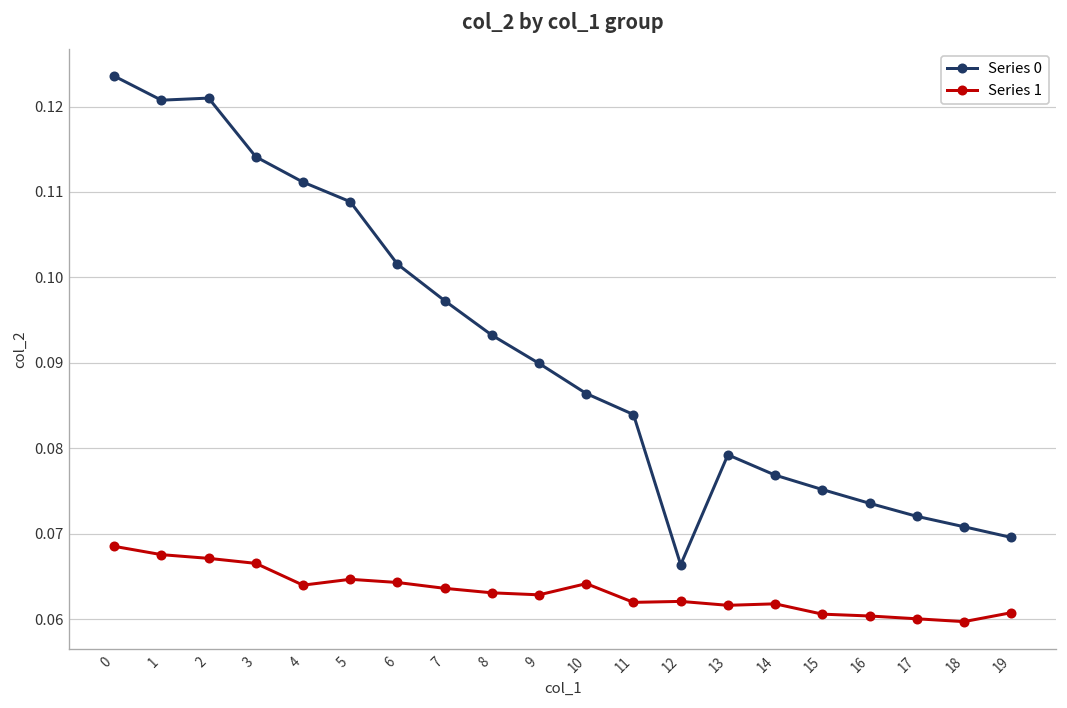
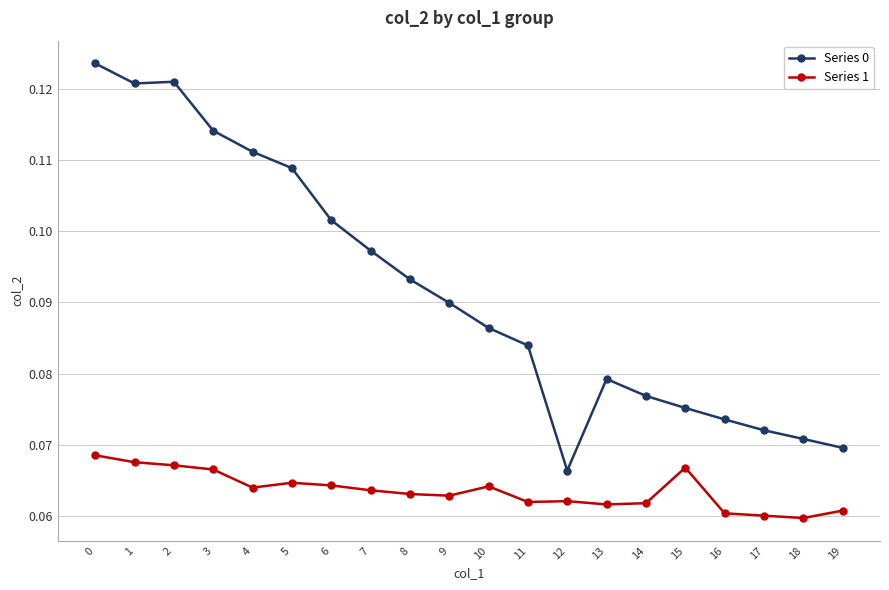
  {
    "Series 0": {
      "0": 0.124,
      "1": 0.121,
      "2": 0.121,
      "3": 0.114,
      "4": 0.111,
      "5": 0.109,
      "6": 0.102,
      "7": 0.097,
      "8": 0.093,
      "9": 0.090,
      "10": 0.086,
      "11": 0.084,
      "12": 0.066,
      "13": 0.079,
      "14": 0.077,
      "15": 0.075,
      "16": 0.074,
      "17": 0.072,
      "18": 0.071,
      "19": 0.070
    },
    "Series 1": {
      "0": 0.069,
      "1": 0.068,
      "2": 0.067,
      "3": 0.067,
      "4": 0.064,
      "5": 0.065,
      "6": 0.064,
      "7": 0.064,
      "8": 0.063,
      "9": 0.063,
      "10": 0.064,
      "11": 0.062,
      "12": 0.062,
      "13": 0.062,
      "14": 0.062,
-     "15": 0.061,
+     "15": 0.067,
      "16": 0.060,
      "17": 0.060,
      "18": 0.060,
      "19": 0.061
    }
  }
